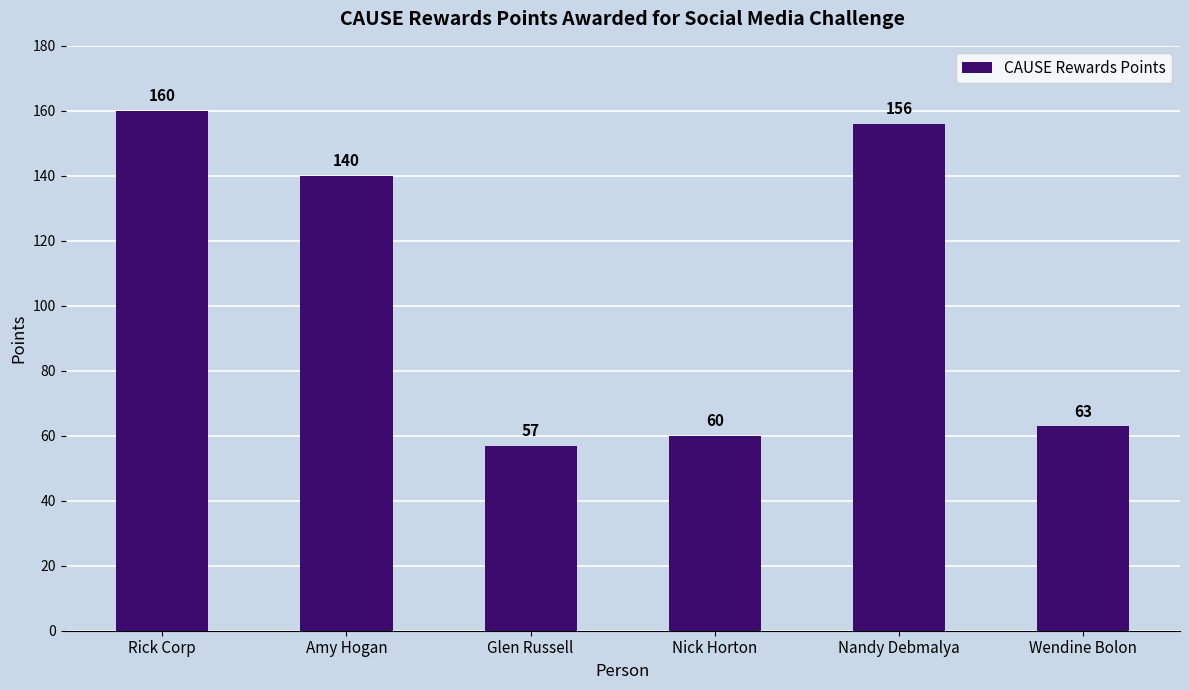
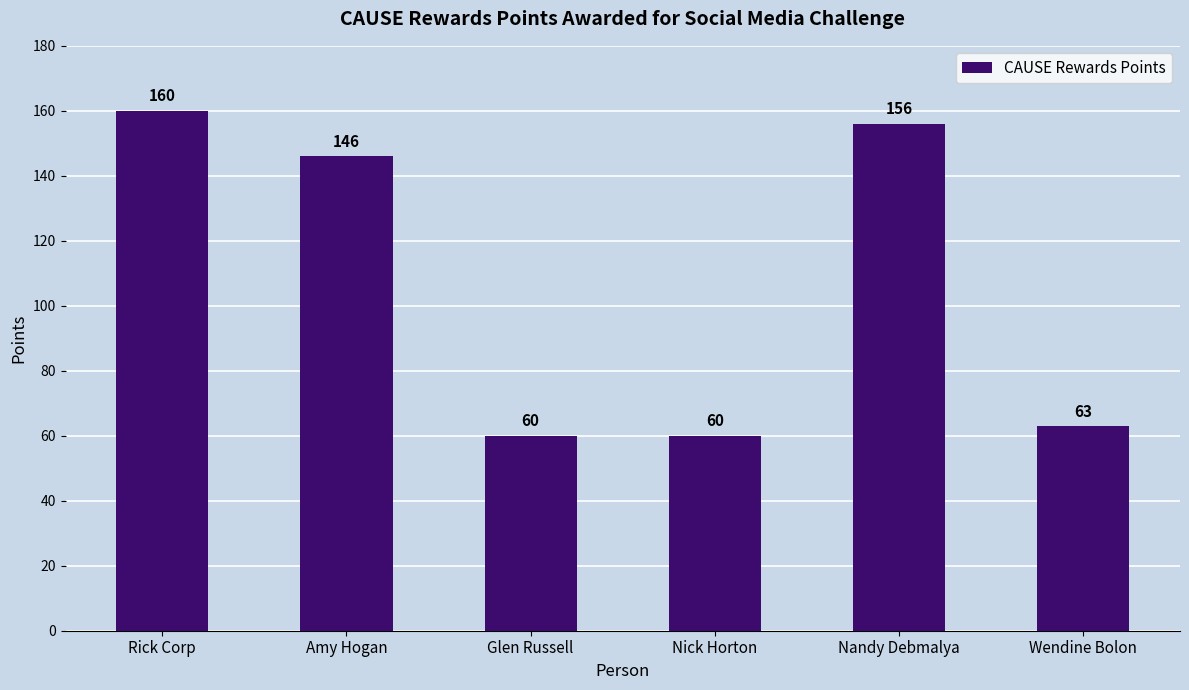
  {
    "Rick Corp": 160,
-   "Amy Hogan": 140,
-   "Glen Russell": 57,
+   "Amy Hogan": 146,
+   "Glen Russell": 60,
    "Nick Horton": 60,
    "Nandy Debmalya": 156,
    "Wendine Bolon": 63
  }
